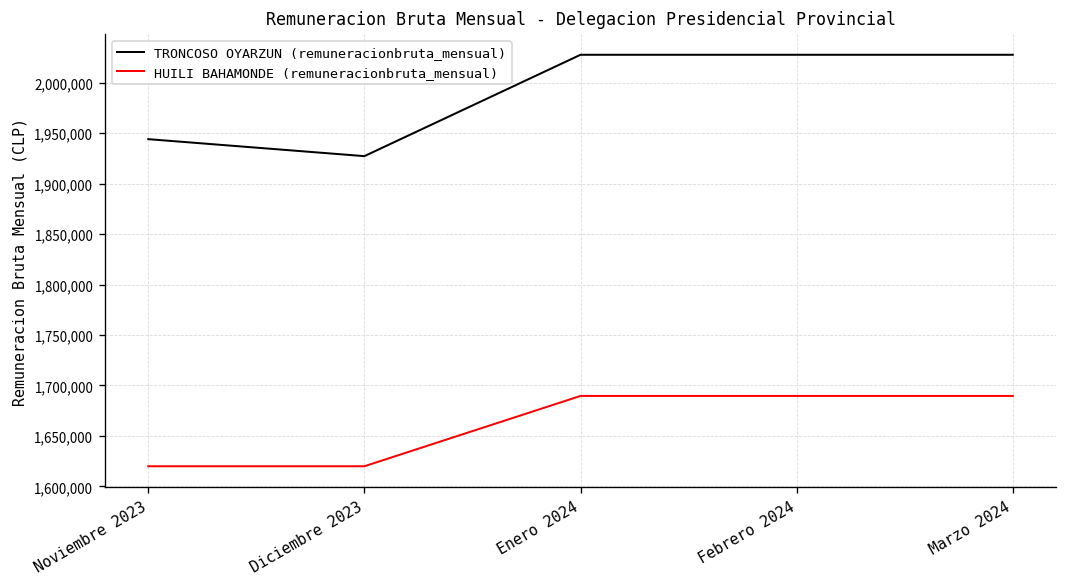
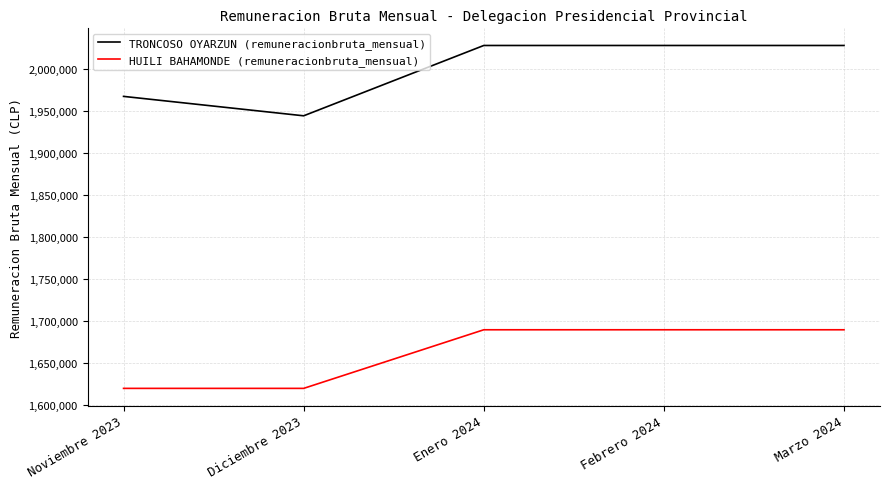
  {
    "TRONCOSO OYARZUN (remuneracionbruta_mensual)": {
-     "Noviembre 2023": "1,940,000",
-     "Diciembre 2023": "1,930,000",
+     "Noviembre 2023": "1,970,000",
+     "Diciembre 2023": "1,940,000",
      "Enero 2024": "2,030,000",
      "Febrero 2024": "2,030,000",
      "Marzo 2024": "2,030,000"
    },
    "HUILI BAHAMONDE (remuneracionbruta_mensual)": {
      "Noviembre 2023": "1,620,000",
      "Diciembre 2023": "1,620,000",
      "Enero 2024": "1,690,000",
      "Febrero 2024": "1,690,000",
      "Marzo 2024": "1,690,000"
    }
  }
